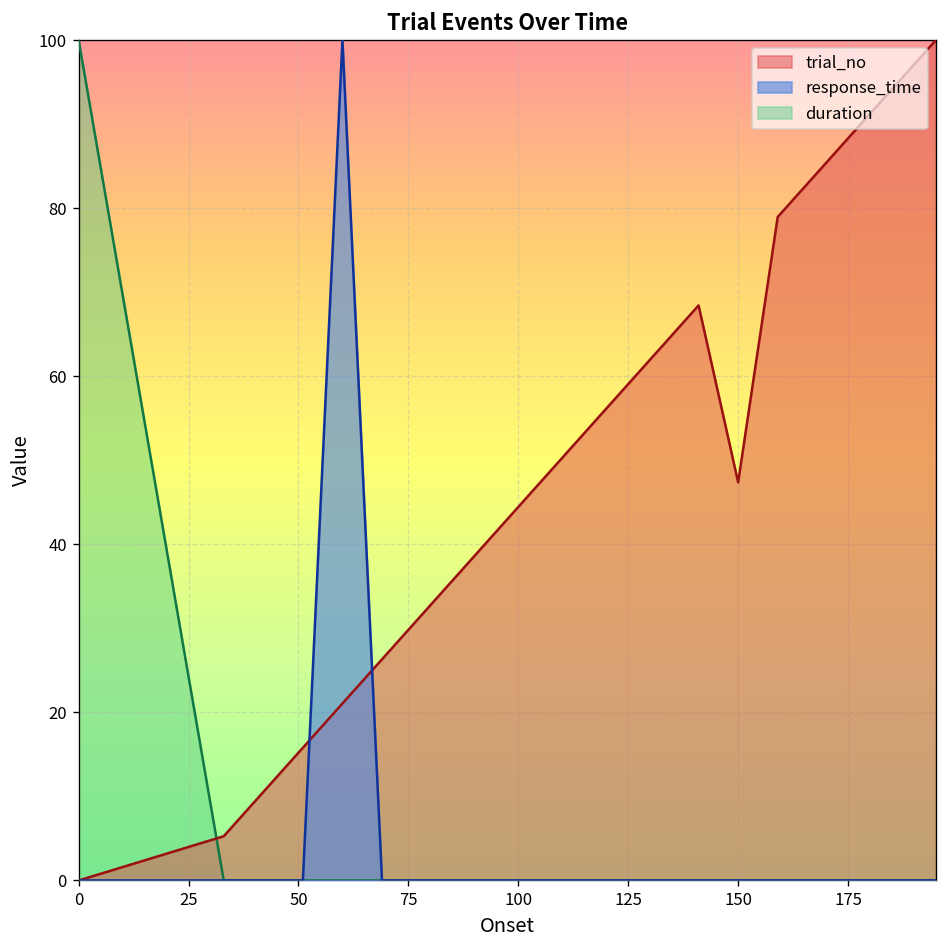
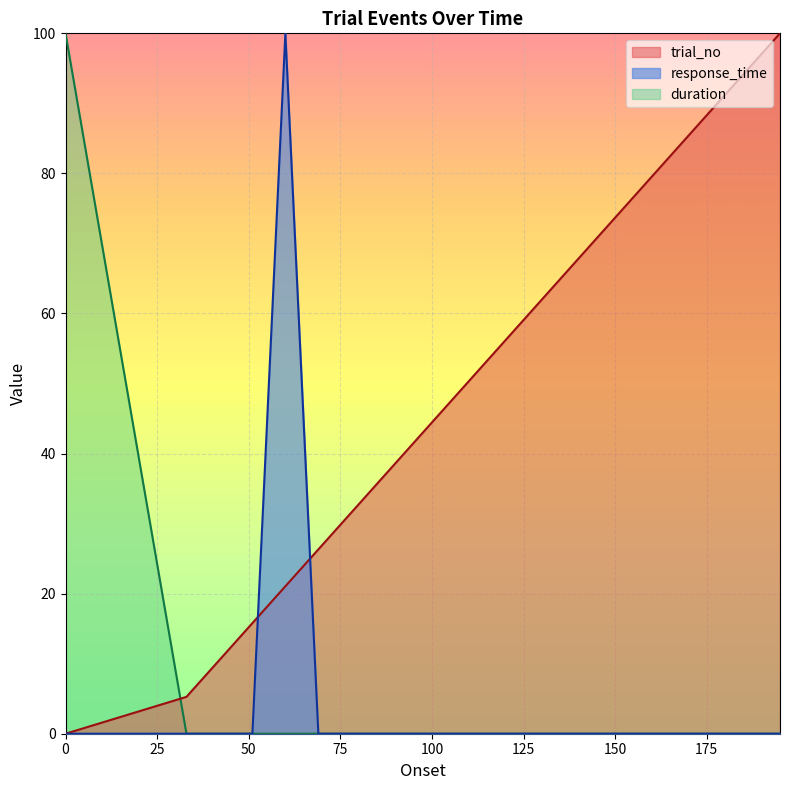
  {
    "trial_no": {
-     "150": 47
+     "150": 74
    },
    "duration": {
      "0": 100
    }
  }
